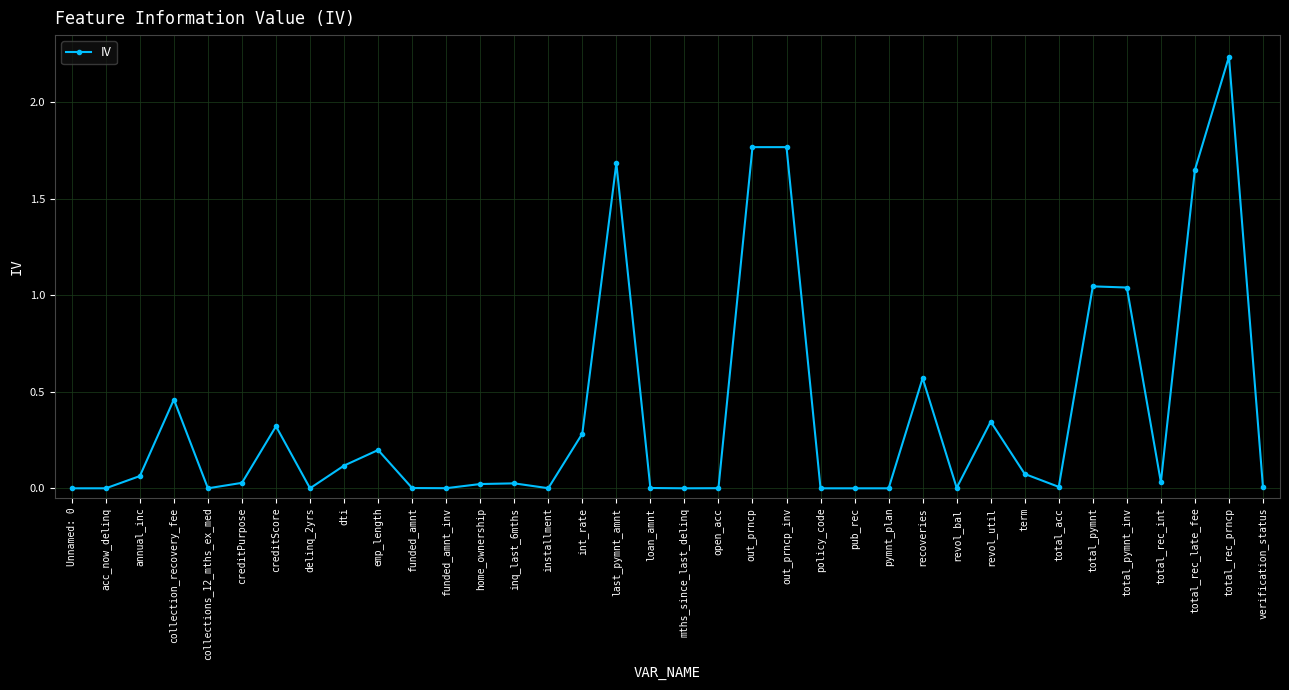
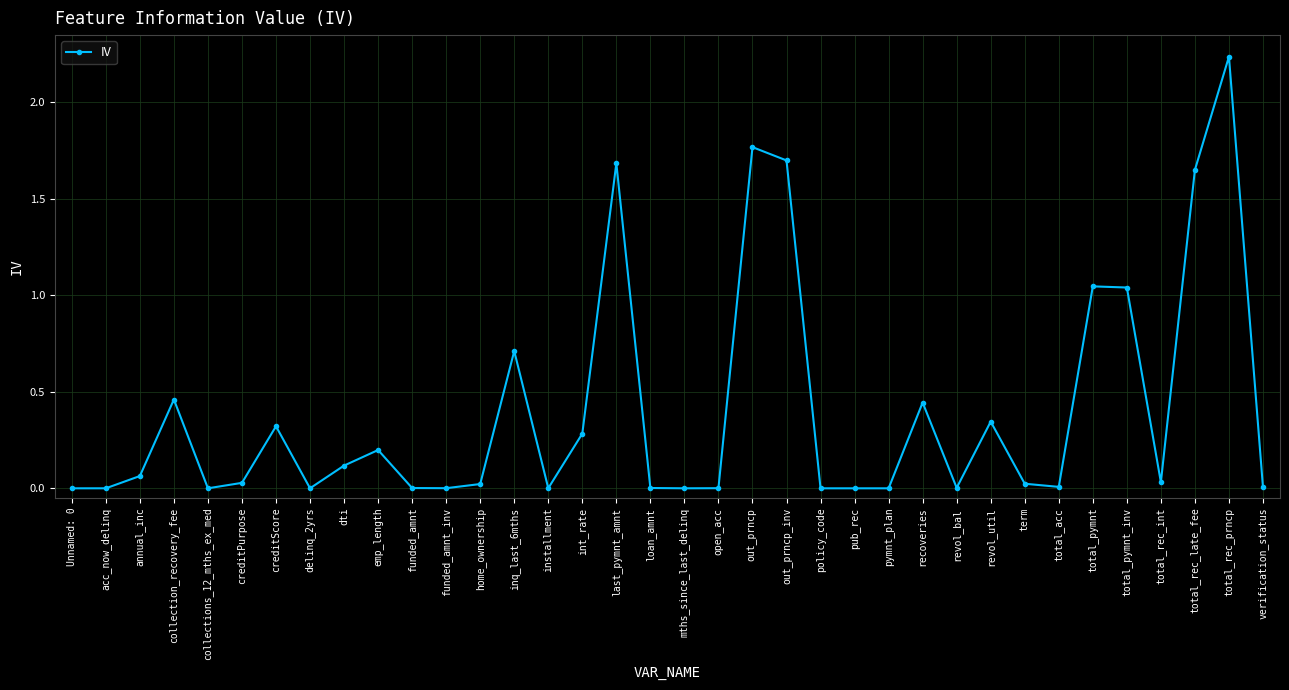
  {
    "Unnamed: 0": 0.00,
    "acc_now_delinq": 0.00,
    "annual_inc": 0.06,
    "collection_recovery_fee": 0.46,
    "collections_12_mths_ex_med": 0.00,
    "creditPurpose": 0.03,
    "creditScore": 0.32,
    "delinq_2yrs": 0.00,
    "dti": 0.12,
    "emp_length": 0.20,
    "funded_amnt": 0.00,
    "funded_amnt_inv": 0.00,
    "home_ownership": 0.02,
-   "inq_last_6mths": 0.03,
+   "inq_last_6mths": 0.71,
    "installment": 0.00,
    "int_rate": 0.28,
    "last_pymnt_amnt": 1.68,
    "loan_amnt": 0.00,
    "mths_since_last_delinq": 0.00,
    "open_acc": 0.00,
    "out_prncp": 1.77,
-   "out_prncp_inv": 1.77,
+   "out_prncp_inv": 1.70,
    "policy_code": 0.00,
    "pub_rec": 0.00,
    "pymnt_plan": 0.00,
-   "recoveries": 0.57,
+   "recoveries": 0.44,
    "revol_bal": 0.00,
    "revol_util": 0.35,
-   "term": 0.07,
+   "term": 0.02,
    "total_acc": 0.01,
    "total_pymnt": 1.05,
    "total_pymnt_inv": 1.04,
    "total_rec_int": 0.03,
    "total_rec_late_fee": 1.65,
    "total_rec_prncp": 2.24,
    "verification_status": 0.01
  }
